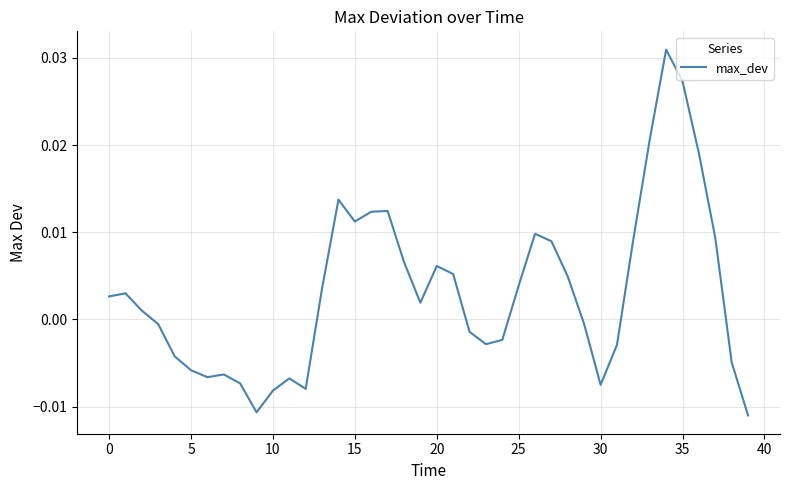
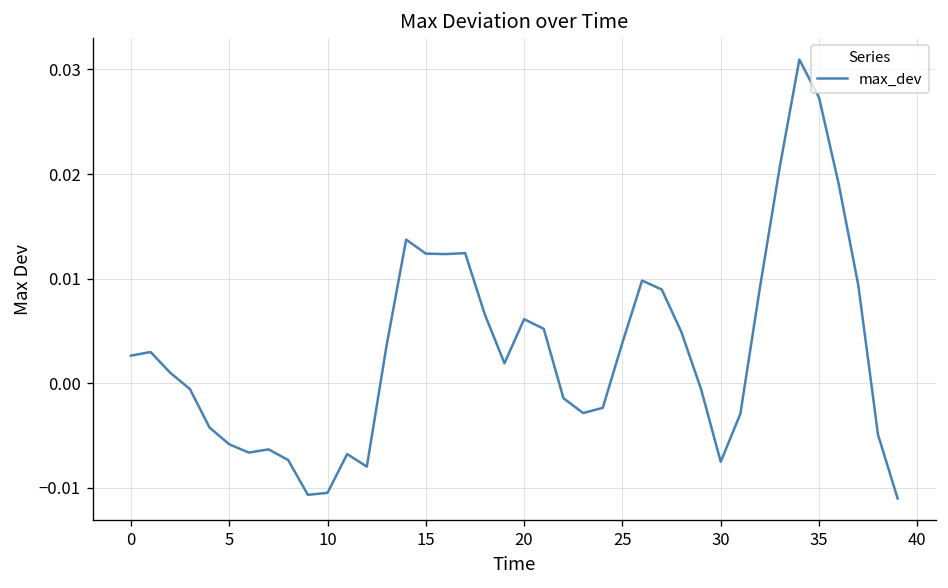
  {
    "0": 0.003,
    "5": -0.006,
-   "10": -0.008,
-   "15": 0.011,
+   "10": -0.010,
+   "15": 0.012,
    "20": 0.006,
    "25": 0.004,
    "30": -0.008,
    "35": 0.027
  }
